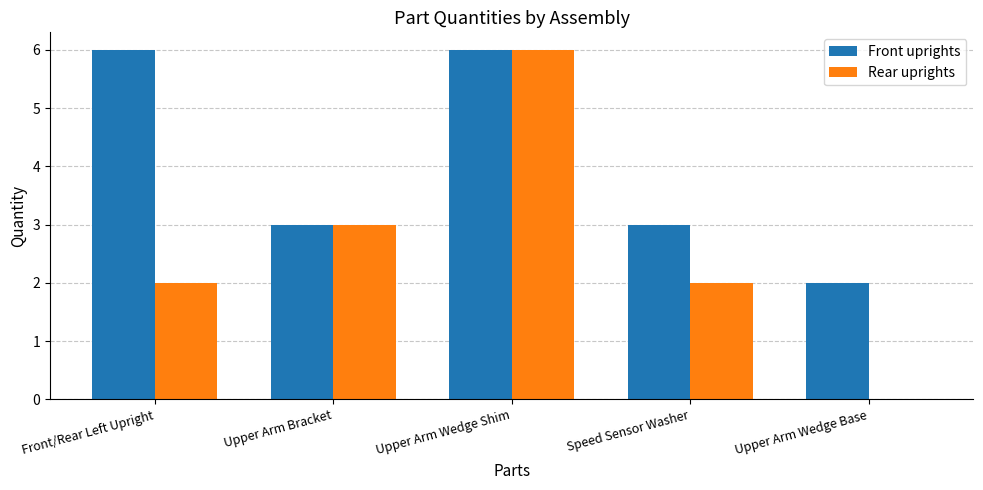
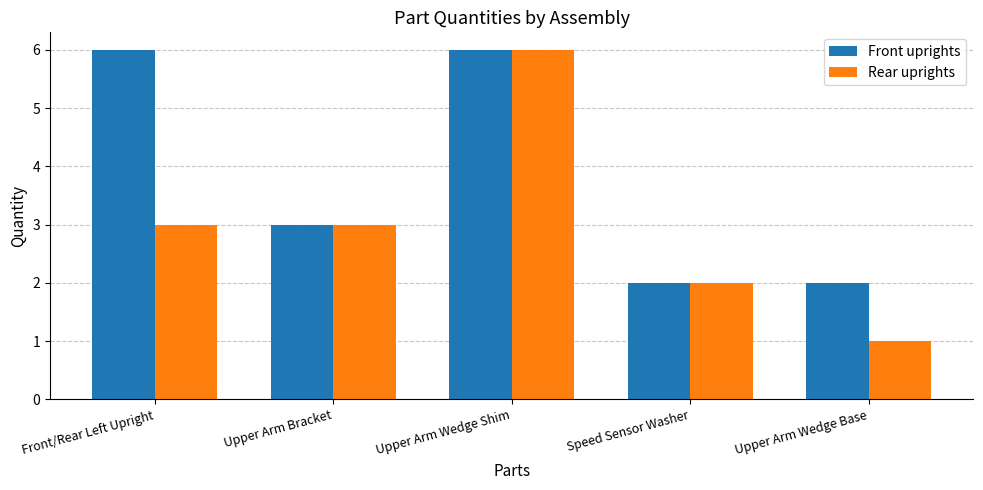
  {
    "Front uprights": {
      "Front/Rear Left Upright": 6,
      "Upper Arm Bracket": 3,
      "Upper Arm Wedge Shim": 6,
-     "Speed Sensor Washer": 3,
+     "Speed Sensor Washer": 2,
      "Upper Arm Wedge Base": 2
    },
    "Rear uprights": {
-     "Front/Rear Left Upright": 2,
+     "Front/Rear Left Upright": 3,
      "Upper Arm Bracket": 3,
      "Upper Arm Wedge Shim": 6,
      "Speed Sensor Washer": 2,
-     "Upper Arm Wedge Base": 0
+     "Upper Arm Wedge Base": 1
    }
  }
